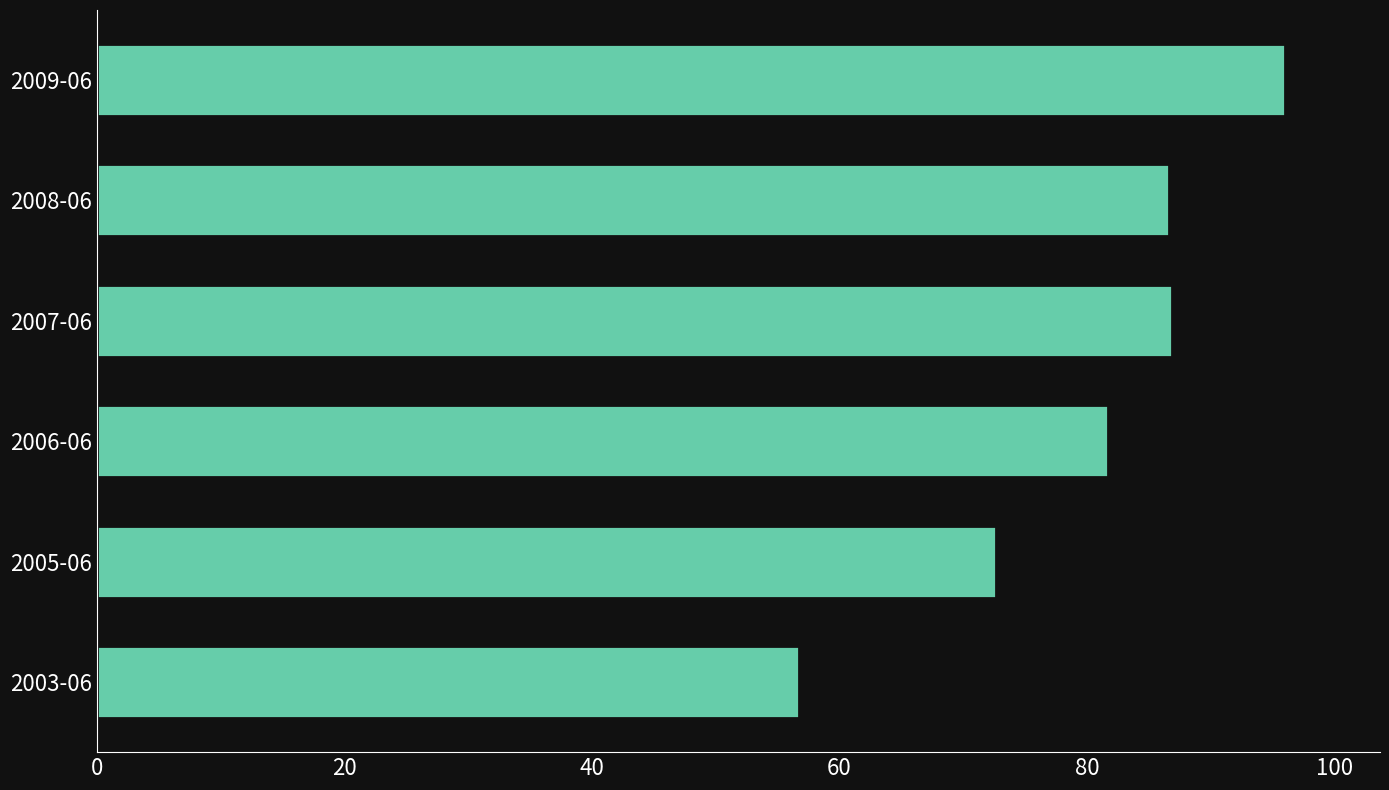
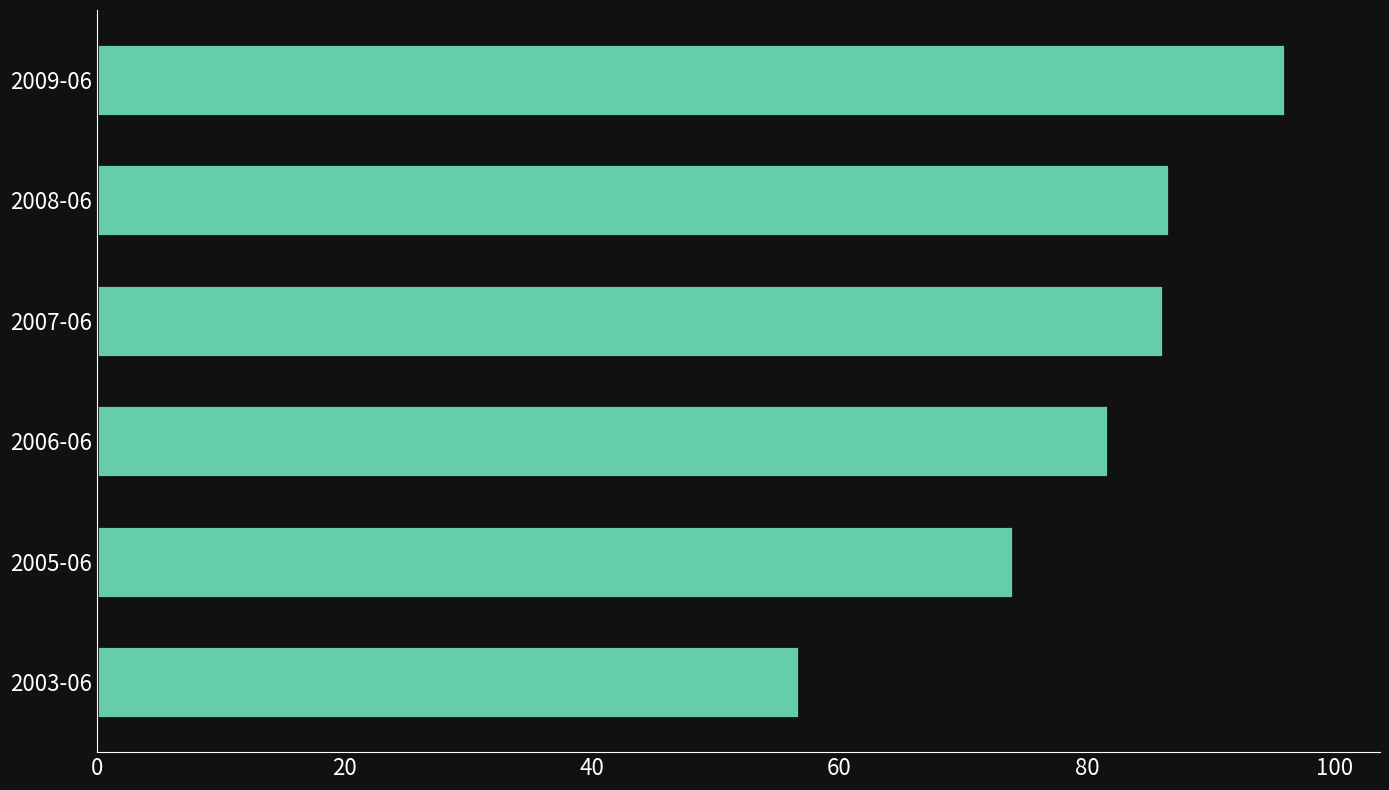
  {
    "2009-06": 96.0,
    "2008-06": 86.6,
-   "2007-06": 86.9,
+   "2007-06": 86.2,
    "2006-06": 81.7,
-   "2005-06": 72.7,
+   "2005-06": 74.0,
    "2003-06": 56.7
  }
